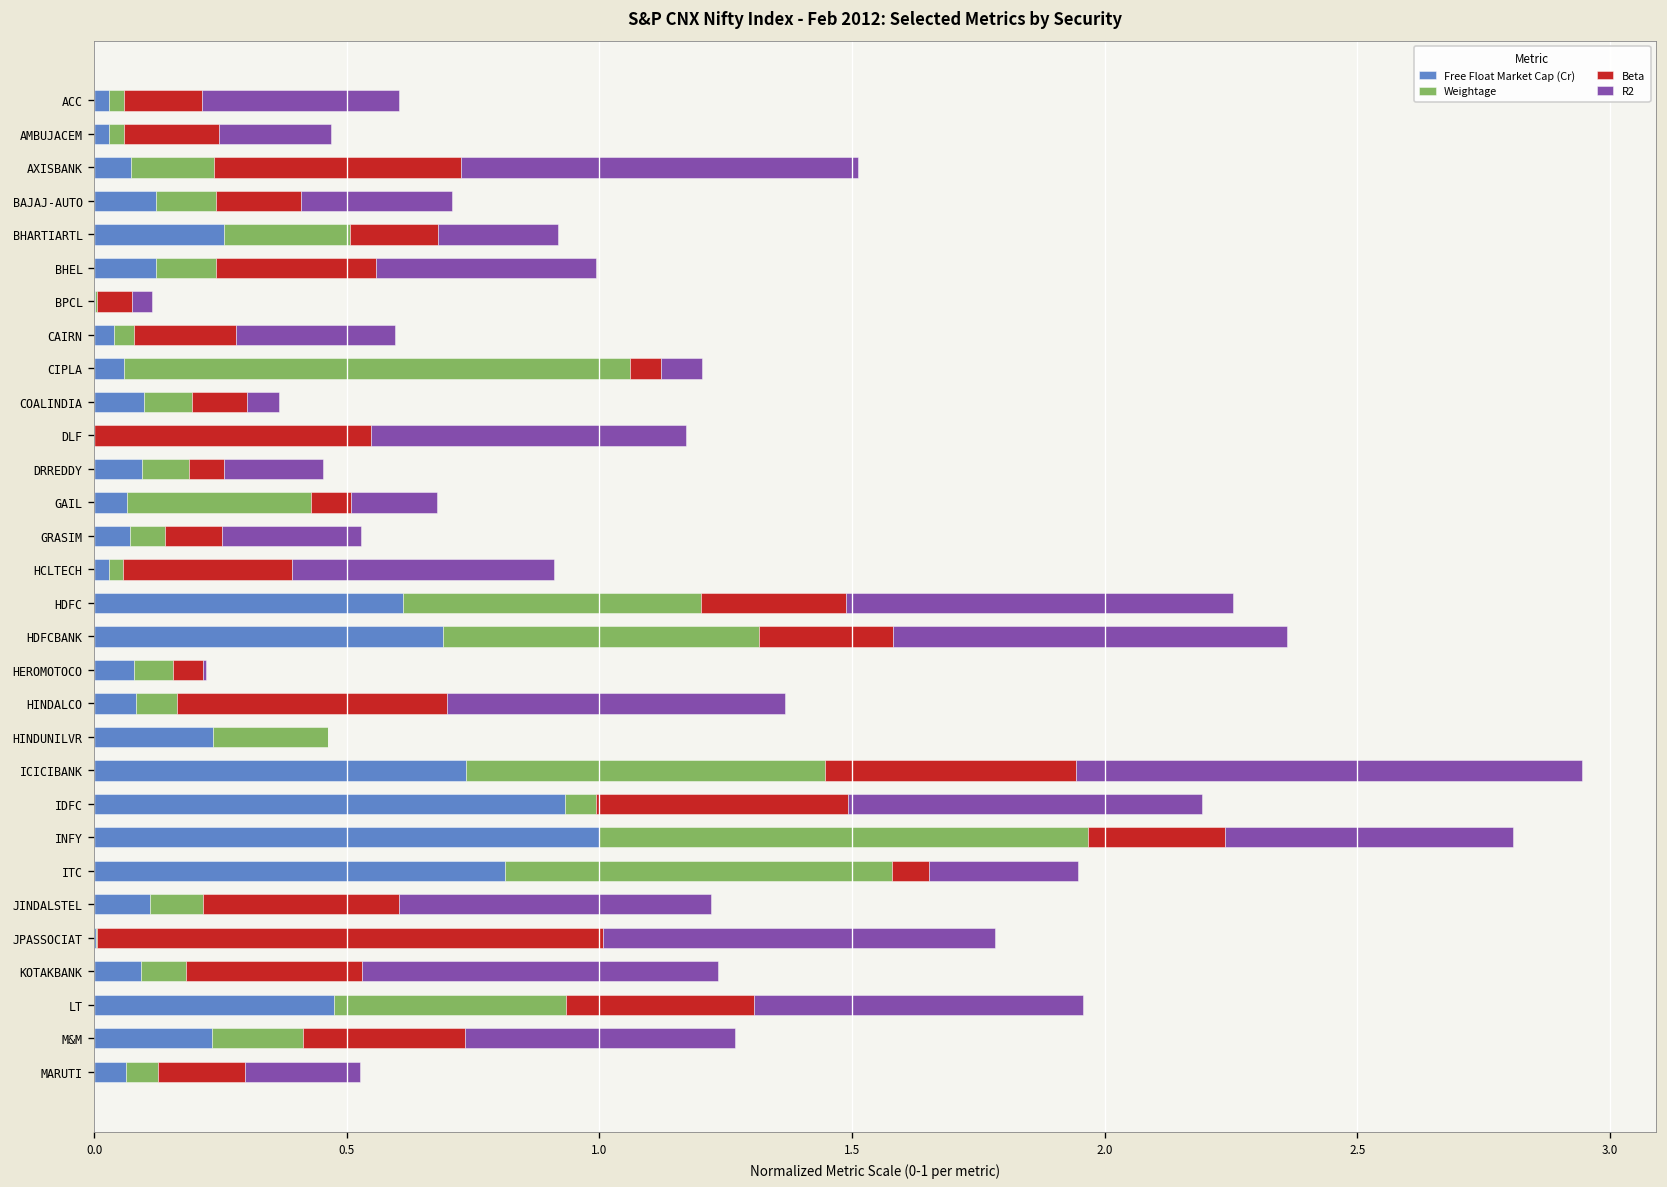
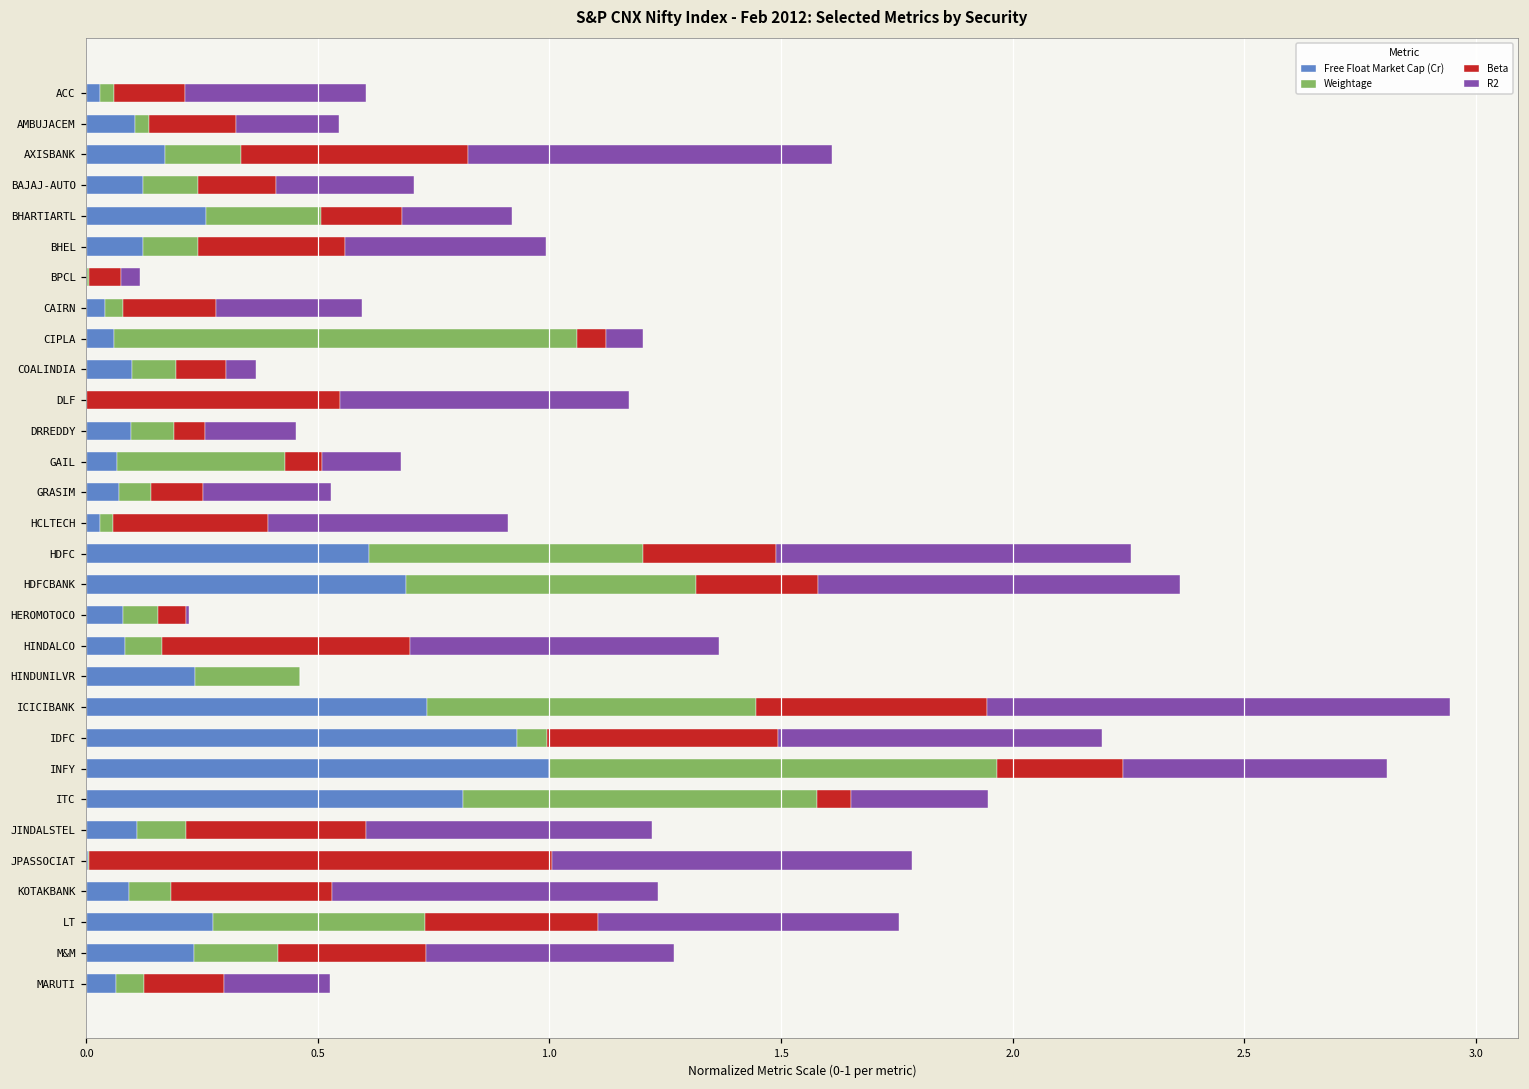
  {
    "Free Float Market Cap (Cr)": {
      "ACC": 0.03,
-     "AMBUJACEM": 0.03,
-     "AXISBANK": 0.07,
+     "AMBUJACEM": 0.11,
+     "AXISBANK": 0.17,
      "BAJAJ-AUTO": 0.12,
      "BHARTIARTL": 0.26,
      "BHEL": 0.12,
      "CAIRN": 0.04,
      "CIPLA": 0.06,
      "COALINDIA": 0.10,
      "DLF": 0.00,
      "DRREDDY": 0.10,
      "GAIL": 0.07,
      "GRASIM": 0.07,
      "HCLTECH": 0.03,
      "HDFC": 0.61,
      "HDFCBANK": 0.69,
      "HEROMOTOCO": 0.08,
      "HINDALCO": 0.08,
      "HINDUNILVR": 0.24,
      "ICICIBANK": 0.74,
      "IDFC": 0.93,
      "INFY": 1.00,
      "ITC": 0.81,
      "JINDALSTEL": 0.11,
      "KOTAKBANK": 0.09,
-     "LT": 0.47,
+     "LT": 0.27,
      "M&M": 0.23,
      "MARUTI": 0.06
    },
    "Weightage": {
      "ACC": 0.03,
      "AMBUJACEM": 0.03,
      "AXISBANK": 0.16,
      "BAJAJ-AUTO": 0.12,
      "BHARTIARTL": 0.25,
      "BHEL": 0.12,
      "CAIRN": 0.04,
      "CIPLA": 1.00,
      "COALINDIA": 0.10,
      "DLF": 0.00,
      "DRREDDY": 0.09,
      "GAIL": 0.36,
      "GRASIM": 0.07,
      "HCLTECH": 0.03,
      "HDFC": 0.59,
      "HDFCBANK": 0.63,
      "HEROMOTOCO": 0.08,
      "HINDALCO": 0.08,
      "HINDUNILVR": 0.23,
      "ICICIBANK": 0.71,
      "IDFC": 0.06,
      "INFY": 0.97,
      "ITC": 0.76,
      "JINDALSTEL": 0.11,
      "KOTAKBANK": 0.09,
      "LT": 0.46,
      "M&M": 0.18,
      "MARUTI": 0.06
    },
    "Beta": {
      "ACC": 0.15,
      "AMBUJACEM": 0.19,
      "AXISBANK": 0.49,
      "BAJAJ-AUTO": 0.17,
      "BHARTIARTL": 0.18,
      "BHEL": 0.32,
      "BPCL": 0.07,
      "CAIRN": 0.20,
      "CIPLA": 0.06,
      "COALINDIA": 0.11,
      "DLF": 0.55,
      "DRREDDY": 0.07,
      "GAIL": 0.08,
      "GRASIM": 0.11,
      "HCLTECH": 0.34,
      "HDFC": 0.29,
      "HDFCBANK": 0.26,
      "HEROMOTOCO": 0.06,
      "HINDALCO": 0.53,
      "HINDUNILVR": 0.00,
      "ICICIBANK": 0.50,
      "IDFC": 0.50,
      "INFY": 0.27,
      "ITC": 0.07,
      "JINDALSTEL": 0.39,
      "JPASSOCIAT": 1.00,
      "KOTAKBANK": 0.35,
      "LT": 0.37,
      "M&M": 0.32,
      "MARUTI": 0.17
    },
    "R2": {
      "ACC": 0.39,
      "AMBUJACEM": 0.22,
      "AXISBANK": 0.79,
      "BAJAJ-AUTO": 0.30,
      "BHARTIARTL": 0.24,
      "BHEL": 0.43,
      "BPCL": 0.04,
      "CAIRN": 0.31,
      "CIPLA": 0.08,
      "COALINDIA": 0.06,
      "DLF": 0.62,
      "DRREDDY": 0.20,
      "GAIL": 0.17,
      "GRASIM": 0.28,
      "HCLTECH": 0.52,
      "HDFC": 0.77,
      "HDFCBANK": 0.78,
      "HEROMOTOCO": 0.01,
      "HINDALCO": 0.67,
      "HINDUNILVR": 0.00,
      "ICICIBANK": 1.00,
      "IDFC": 0.70,
      "INFY": 0.57,
      "ITC": 0.29,
      "JINDALSTEL": 0.62,
      "JPASSOCIAT": 0.78,
      "KOTAKBANK": 0.71,
      "LT": 0.65,
      "M&M": 0.53,
      "MARUTI": 0.23
    }
  }
